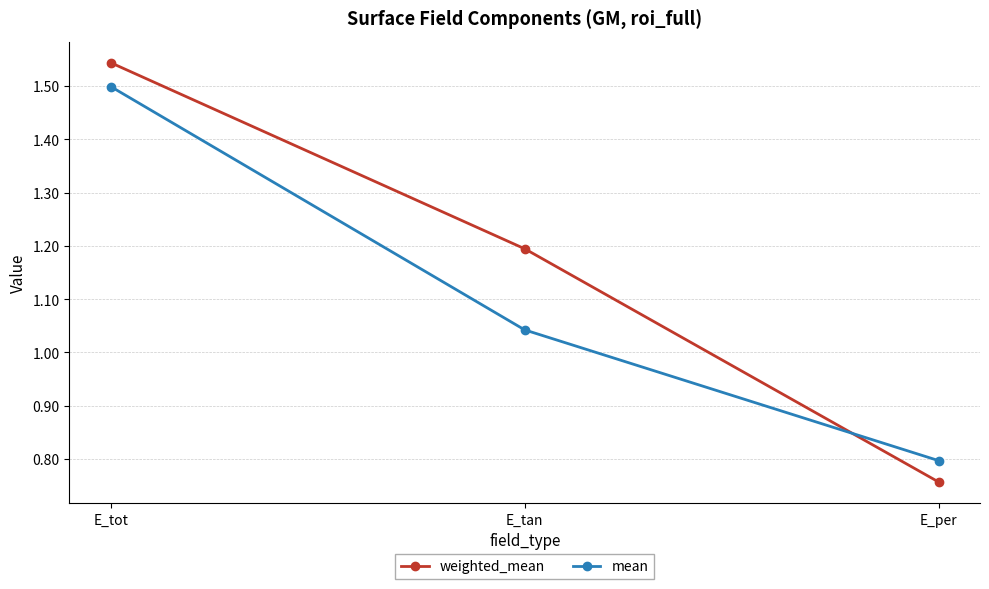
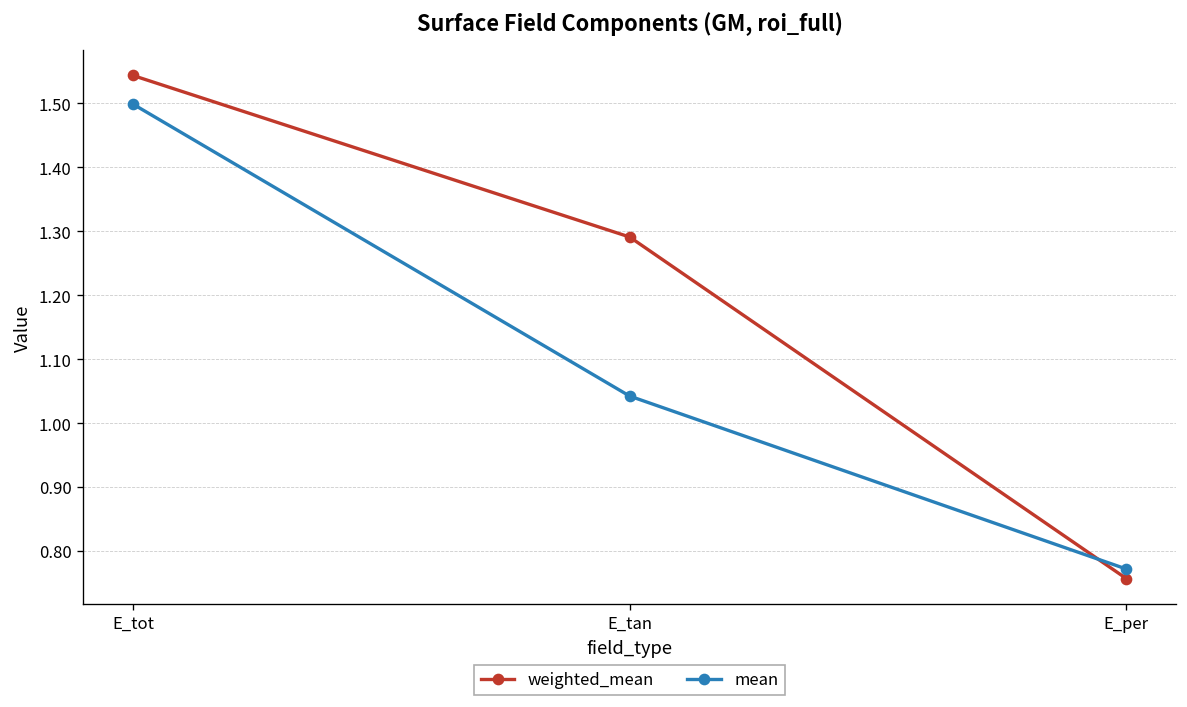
  {
    "weighted_mean": {
      "E_tot": 1.54,
-     "E_tan": 1.19,
+     "E_tan": 1.29,
      "E_per": 0.76
    },
    "mean": {
      "E_tot": 1.50,
      "E_tan": 1.04,
-     "E_per": 0.80
+     "E_per": 0.77
    }
  }
